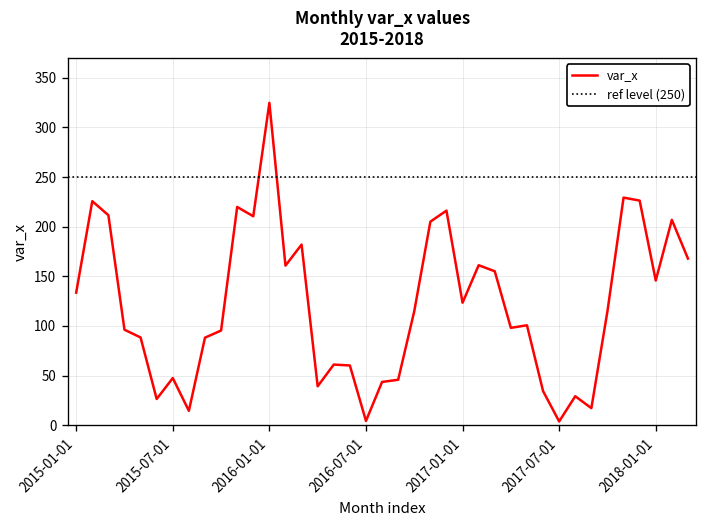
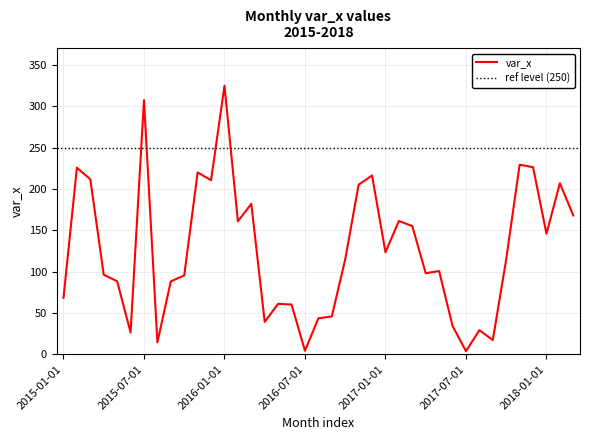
  {
-   "2015-01-01": 130,
-   "2015-07-01": 50,
+   "2015-01-01": 70,
+   "2015-07-01": 310,
    "2016-01-01": 320,
    "2016-07-01": 0,
    "2017-01-01": 120,
    "2017-07-01": 0,
    "2018-01-01": 150
  }
